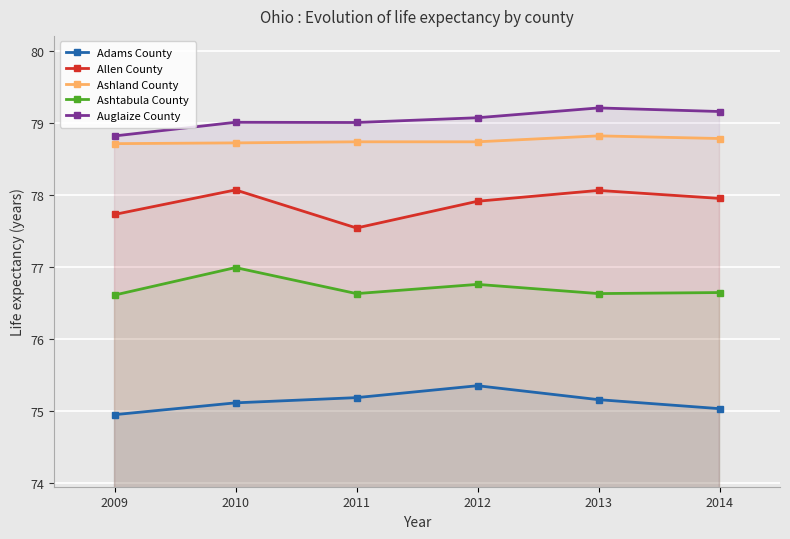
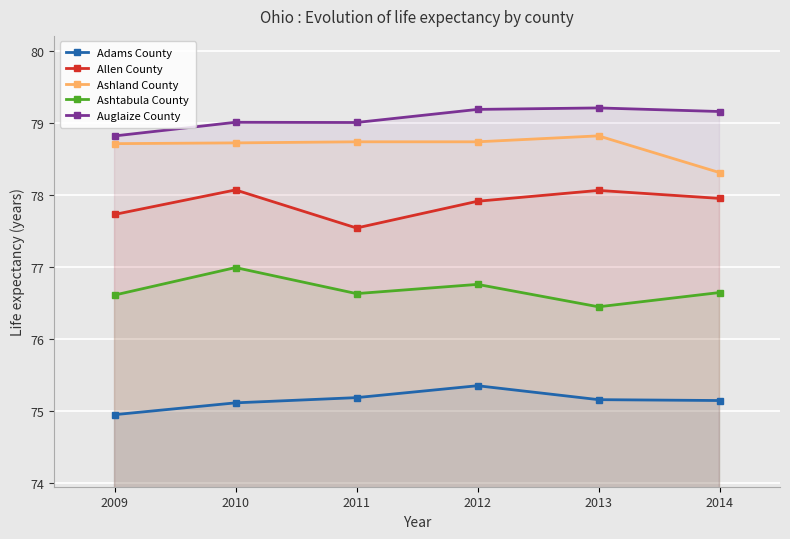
  {
    "Adams County": {
      "2009": 74.9,
      "2010": 75.1,
      "2011": 75.2,
      "2012": 75.4,
      "2013": 75.2,
-     "2014": 75.0
+     "2014": 75.1
    },
    "Allen County": {
      "2009": 77.7,
      "2010": 78.1,
      "2011": 77.5,
      "2012": 77.9,
      "2013": 78.1,
      "2014": 78.0
    },
    "Ashland County": {
      "2009": 78.7,
      "2010": 78.7,
      "2011": 78.7,
      "2012": 78.7,
      "2013": 78.8,
-     "2014": 78.8
+     "2014": 78.3
    },
    "Ashtabula County": {
      "2009": 76.6,
      "2010": 77.0,
      "2011": 76.6,
      "2012": 76.8,
-     "2013": 76.6,
+     "2013": 76.4,
      "2014": 76.6
    },
    "Auglaize County": {
      "2009": 78.8,
      "2010": 79.0,
      "2011": 79.0,
-     "2012": 79.1,
+     "2012": 79.2,
      "2013": 79.2,
      "2014": 79.2
    }
  }
